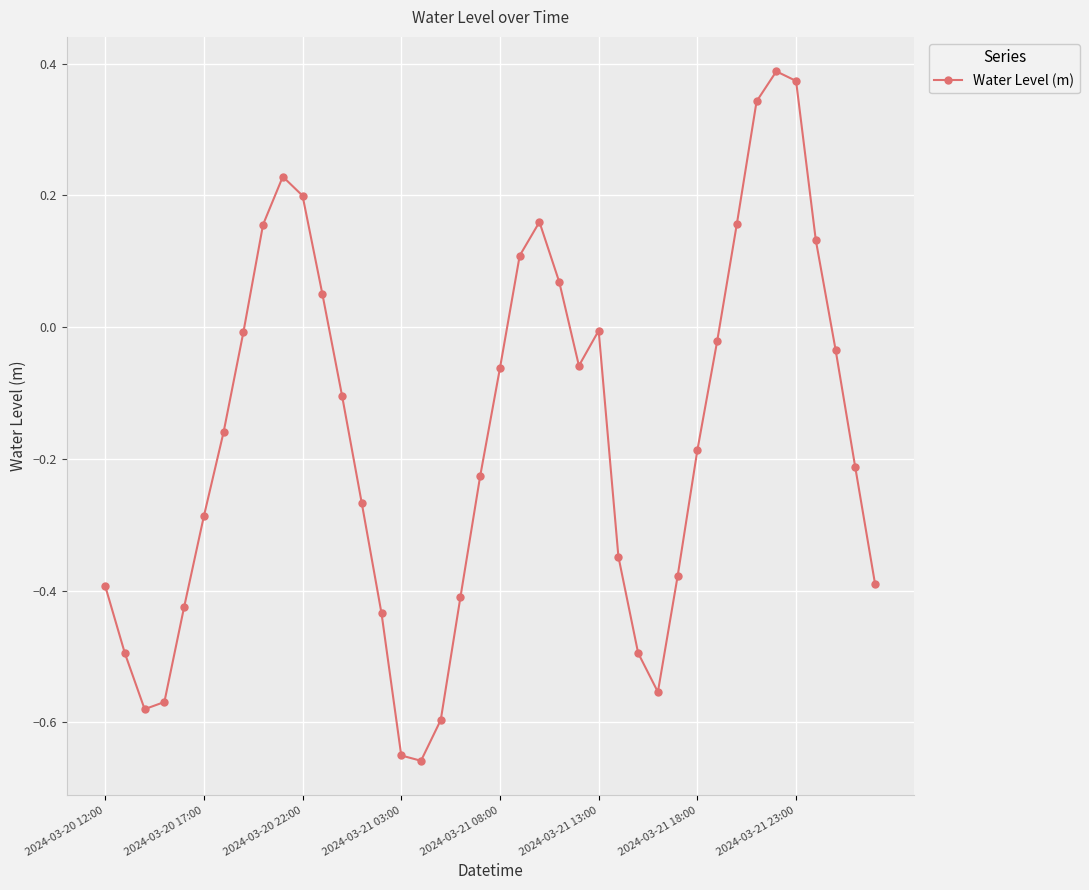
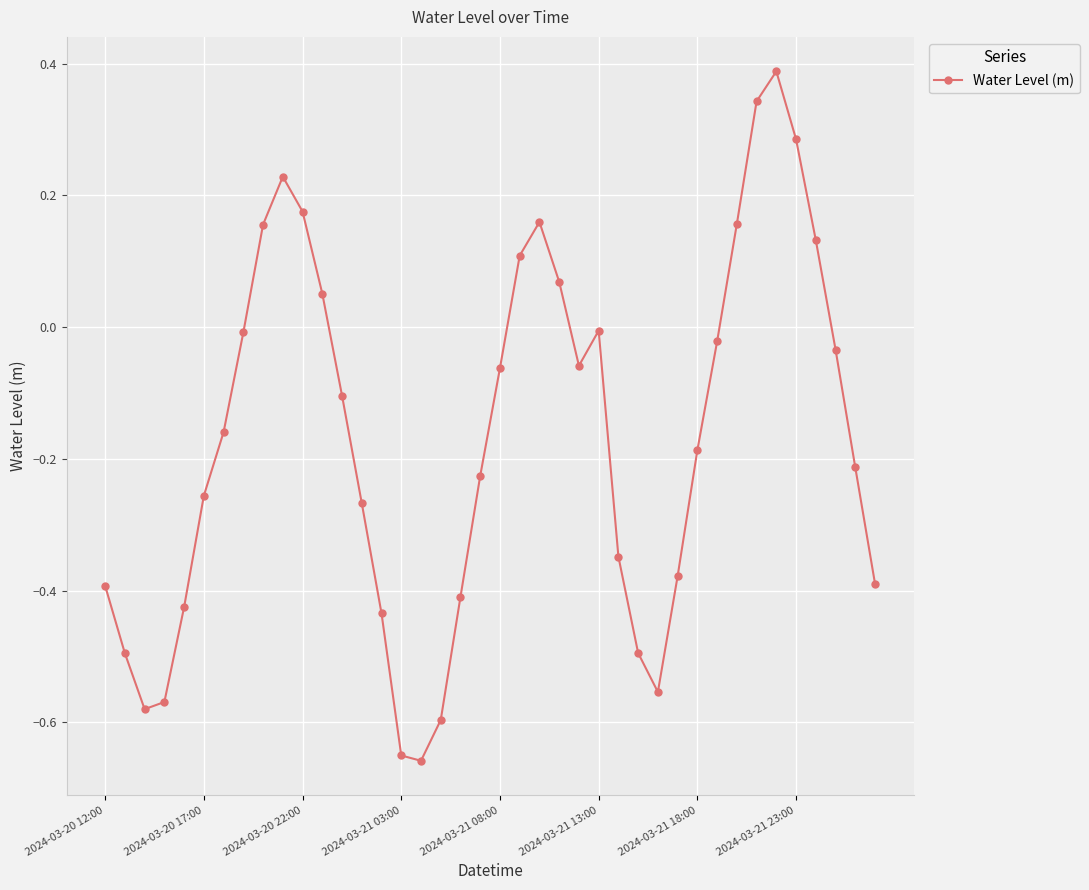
  {
    "2024-03-20 12:00": -0.39,
-   "2024-03-20 17:00": -0.29,
-   "2024-03-20 22:00": 0.20,
+   "2024-03-20 17:00": -0.26,
+   "2024-03-20 22:00": 0.18,
    "2024-03-21 03:00": -0.65,
    "2024-03-21 08:00": -0.06,
    "2024-03-21 13:00": -0.01,
    "2024-03-21 18:00": -0.19,
-   "2024-03-21 23:00": 0.37
+   "2024-03-21 23:00": 0.29
  }
